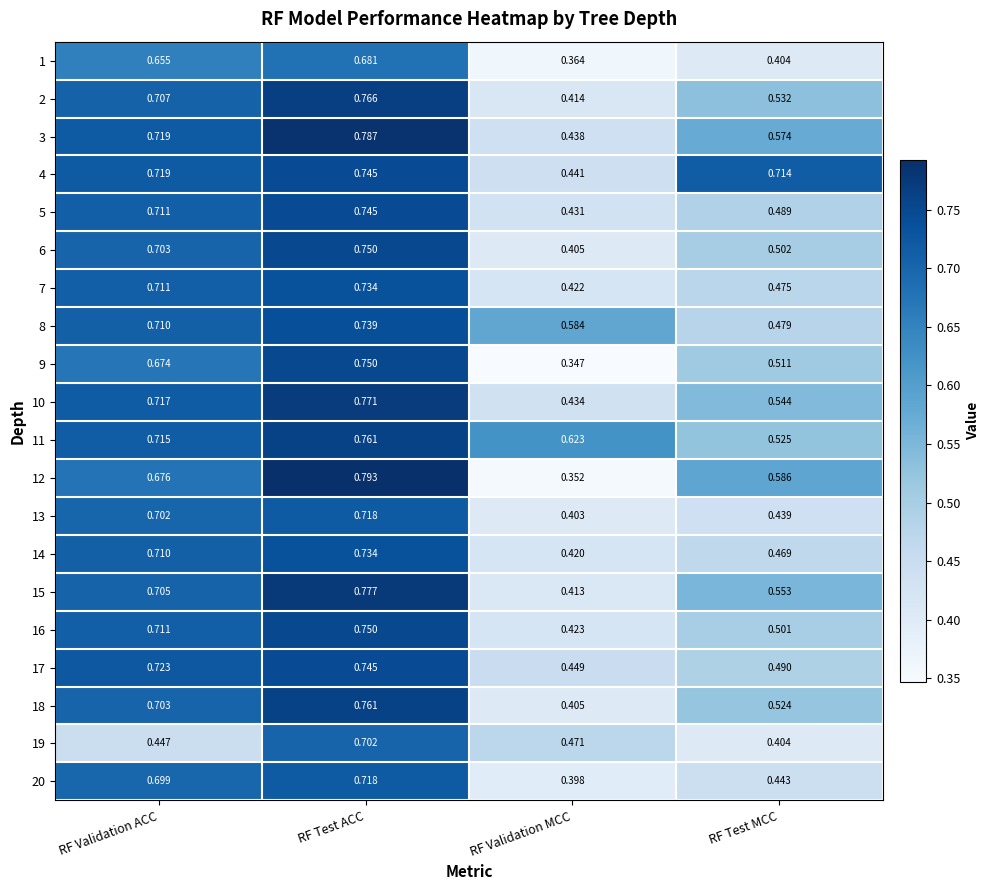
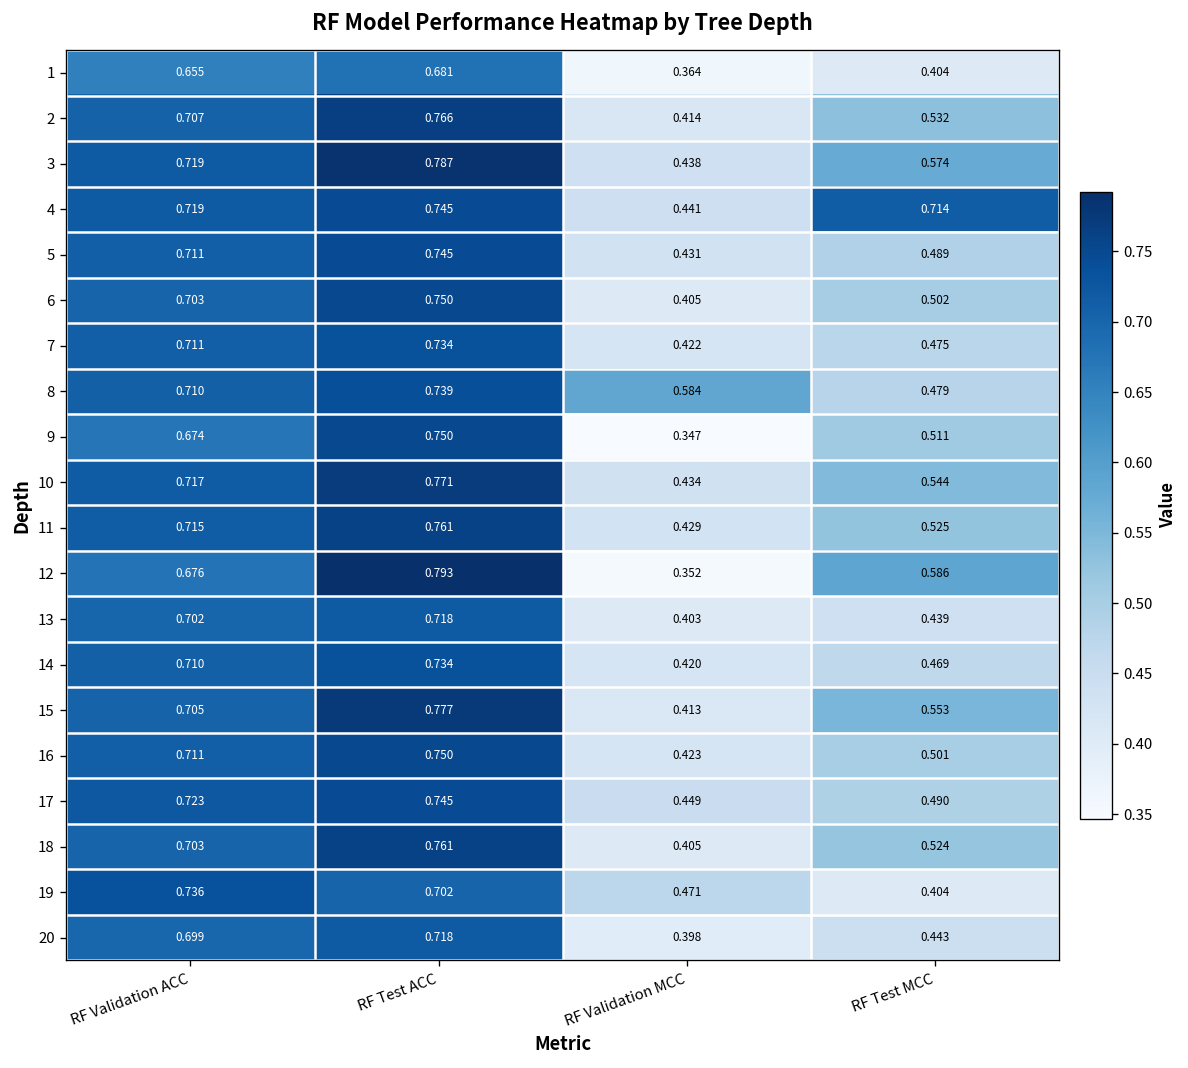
  {
    "1": {
      "RF Validation ACC": 0.655,
      "RF Test ACC": 0.681,
      "RF Validation MCC": 0.364,
      "RF Test MCC": 0.404
    },
    "2": {
      "RF Validation ACC": 0.707,
      "RF Test ACC": 0.766,
      "RF Validation MCC": 0.414,
      "RF Test MCC": 0.532
    },
    "3": {
      "RF Validation ACC": 0.719,
      "RF Test ACC": 0.787,
      "RF Validation MCC": 0.438,
      "RF Test MCC": 0.574
    },
    "4": {
      "RF Validation ACC": 0.719,
      "RF Test ACC": 0.745,
      "RF Validation MCC": 0.441,
      "RF Test MCC": 0.714
    },
    "5": {
      "RF Validation ACC": 0.711,
      "RF Test ACC": 0.745,
      "RF Validation MCC": 0.431,
      "RF Test MCC": 0.489
    },
    "6": {
      "RF Validation ACC": 0.703,
      "RF Test ACC": 0.750,
      "RF Validation MCC": 0.405,
      "RF Test MCC": 0.502
    },
    "7": {
      "RF Validation ACC": 0.711,
      "RF Test ACC": 0.734,
      "RF Validation MCC": 0.422,
      "RF Test MCC": 0.475
    },
    "8": {
      "RF Validation ACC": 0.710,
      "RF Test ACC": 0.739,
      "RF Validation MCC": 0.584,
      "RF Test MCC": 0.479
    },
    "9": {
      "RF Validation ACC": 0.674,
      "RF Test ACC": 0.750,
      "RF Validation MCC": 0.347,
      "RF Test MCC": 0.511
    },
    "10": {
      "RF Validation ACC": 0.717,
      "RF Test ACC": 0.771,
      "RF Validation MCC": 0.434,
      "RF Test MCC": 0.544
    },
    "11": {
      "RF Validation ACC": 0.715,
      "RF Test ACC": 0.761,
-     "RF Validation MCC": 0.623,
+     "RF Validation MCC": 0.429,
      "RF Test MCC": 0.525
    },
    "12": {
      "RF Validation ACC": 0.676,
      "RF Test ACC": 0.793,
      "RF Validation MCC": 0.352,
      "RF Test MCC": 0.586
    },
    "13": {
      "RF Validation ACC": 0.702,
      "RF Test ACC": 0.718,
      "RF Validation MCC": 0.403,
      "RF Test MCC": 0.439
    },
    "14": {
      "RF Validation ACC": 0.710,
      "RF Test ACC": 0.734,
      "RF Validation MCC": 0.420,
      "RF Test MCC": 0.469
    },
    "15": {
      "RF Validation ACC": 0.705,
      "RF Test ACC": 0.777,
      "RF Validation MCC": 0.413,
      "RF Test MCC": 0.553
    },
    "16": {
      "RF Validation ACC": 0.711,
      "RF Test ACC": 0.750,
      "RF Validation MCC": 0.423,
      "RF Test MCC": 0.501
    },
    "17": {
      "RF Validation ACC": 0.723,
      "RF Test ACC": 0.745,
      "RF Validation MCC": 0.449,
      "RF Test MCC": 0.490
    },
    "18": {
      "RF Validation ACC": 0.703,
      "RF Test ACC": 0.761,
      "RF Validation MCC": 0.405,
      "RF Test MCC": 0.524
    },
    "19": {
-     "RF Validation ACC": 0.447,
+     "RF Validation ACC": 0.736,
      "RF Test ACC": 0.702,
      "RF Validation MCC": 0.471,
      "RF Test MCC": 0.404
    },
    "20": {
      "RF Validation ACC": 0.699,
      "RF Test ACC": 0.718,
      "RF Validation MCC": 0.398,
      "RF Test MCC": 0.443
    }
  }
